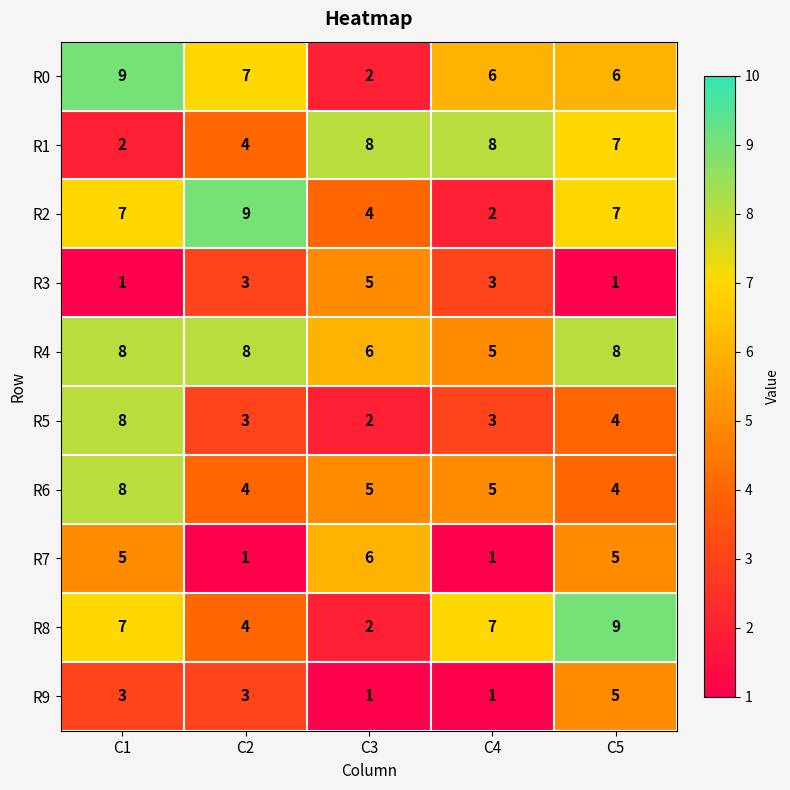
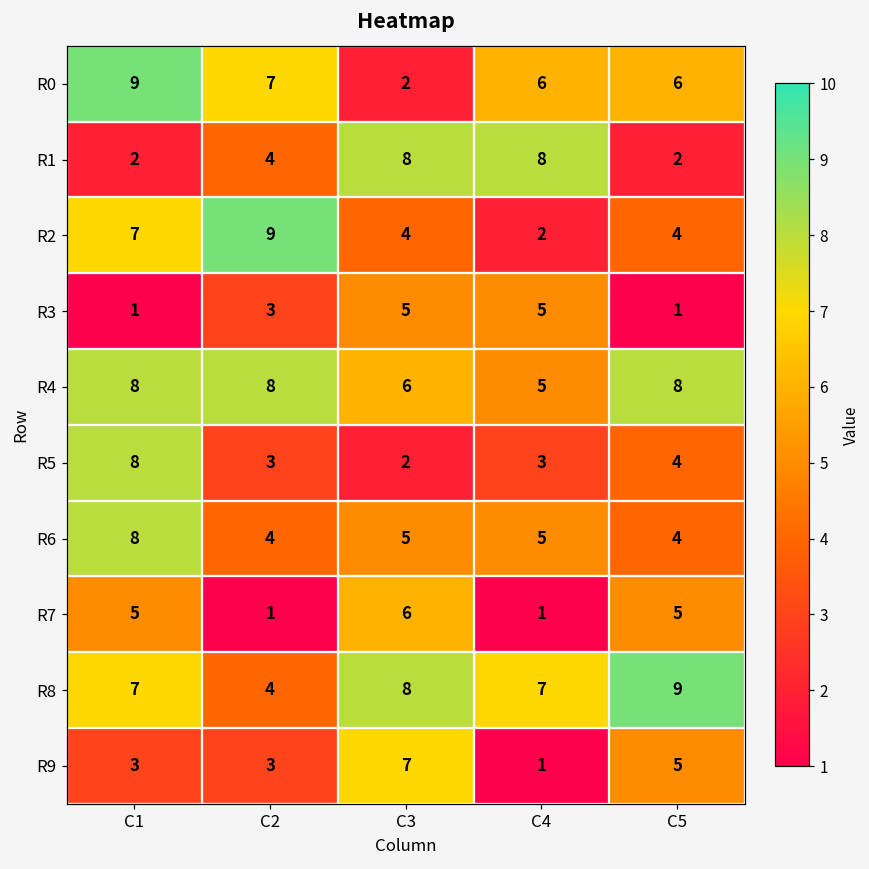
  {
    "R0": {
      "C1": 9,
      "C2": 7,
      "C3": 2,
      "C4": 6,
      "C5": 6
    },
    "R1": {
      "C1": 2,
      "C2": 4,
      "C3": 8,
      "C4": 8,
-     "C5": 7
+     "C5": 2
    },
    "R2": {
      "C1": 7,
      "C2": 9,
      "C3": 4,
      "C4": 2,
-     "C5": 7
+     "C5": 4
    },
    "R3": {
      "C1": 1,
      "C2": 3,
      "C3": 5,
-     "C4": 3,
+     "C4": 5,
      "C5": 1
    },
    "R4": {
      "C1": 8,
      "C2": 8,
      "C3": 6,
      "C4": 5,
      "C5": 8
    },
    "R5": {
      "C1": 8,
      "C2": 3,
      "C3": 2,
      "C4": 3,
      "C5": 4
    },
    "R6": {
      "C1": 8,
      "C2": 4,
      "C3": 5,
      "C4": 5,
      "C5": 4
    },
    "R7": {
      "C1": 5,
      "C2": 1,
      "C3": 6,
      "C4": 1,
      "C5": 5
    },
    "R8": {
      "C1": 7,
      "C2": 4,
-     "C3": 2,
+     "C3": 8,
      "C4": 7,
      "C5": 9
    },
    "R9": {
      "C1": 3,
      "C2": 3,
-     "C3": 1,
+     "C3": 7,
      "C4": 1,
      "C5": 5
    }
  }
